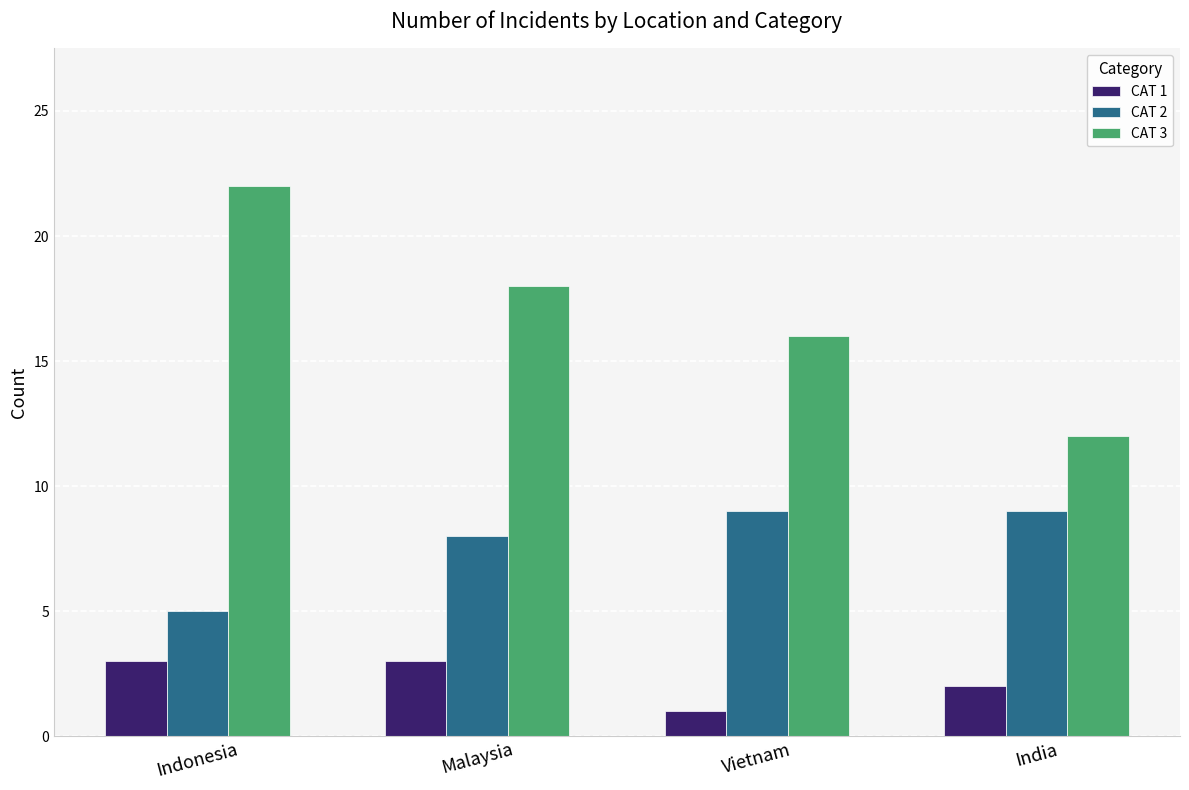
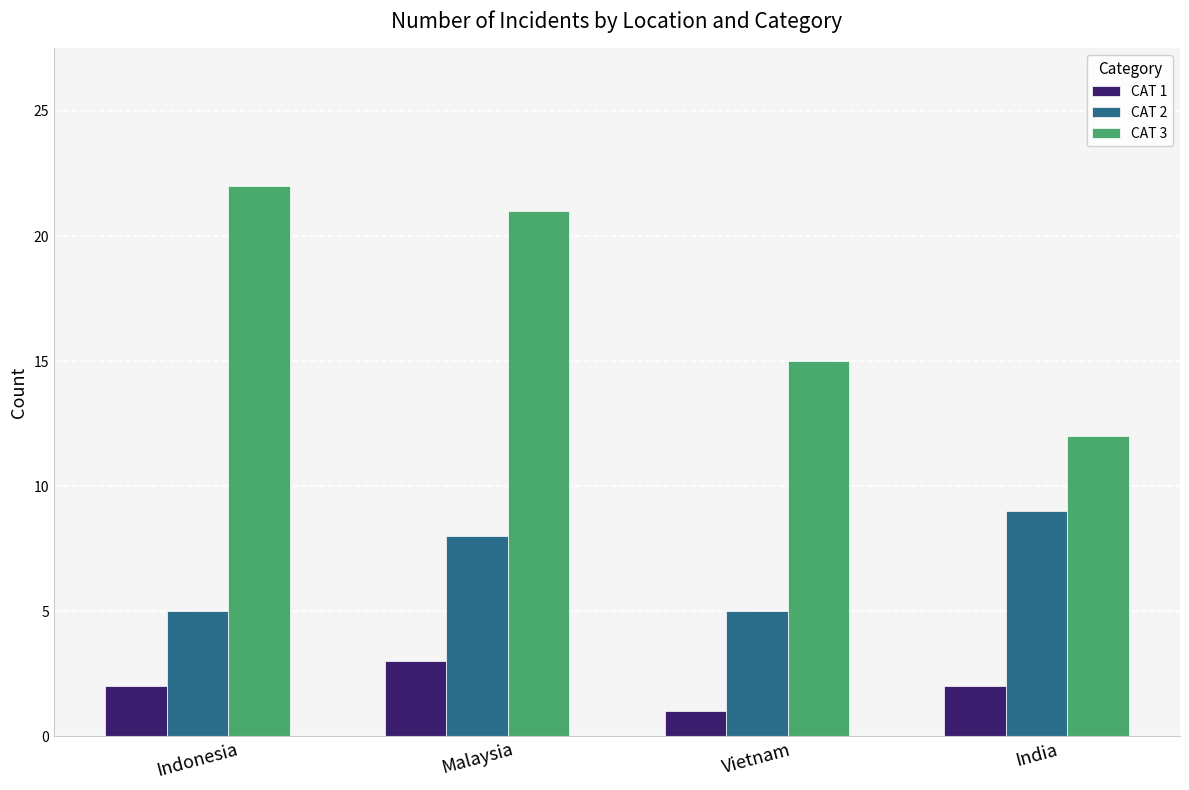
  {
    "CAT 1": {
-     "Indonesia": 3,
+     "Indonesia": 2,
      "Malaysia": 3,
      "Vietnam": 1,
      "India": 2
    },
    "CAT 2": {
      "Indonesia": 5,
      "Malaysia": 8,
-     "Vietnam": 9,
+     "Vietnam": 5,
      "India": 9
    },
    "CAT 3": {
      "Indonesia": 22,
-     "Malaysia": 18,
-     "Vietnam": 16,
+     "Malaysia": 21,
+     "Vietnam": 15,
      "India": 12
    }
  }
